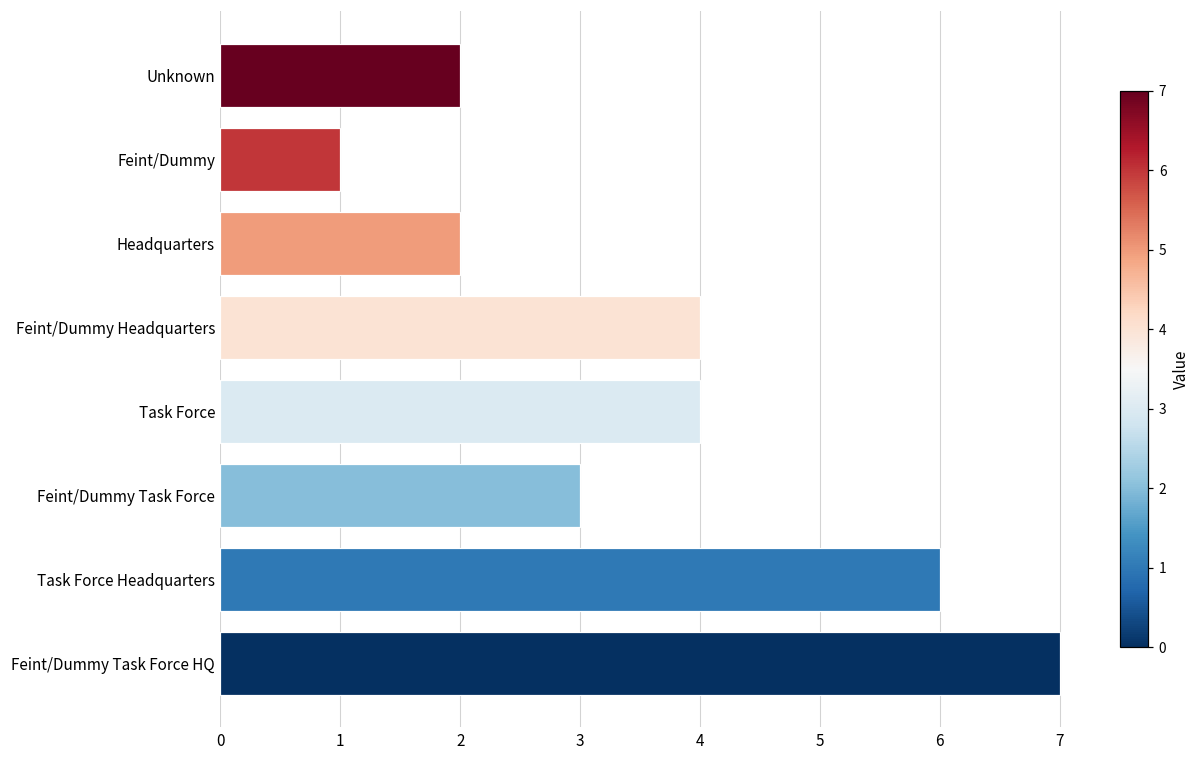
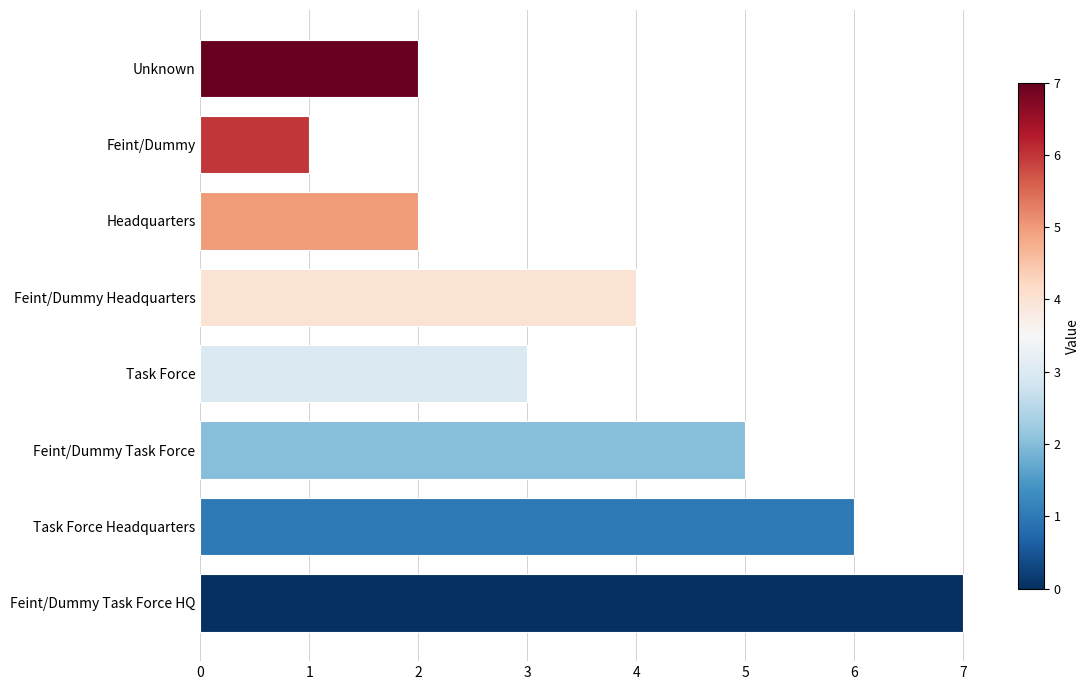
  {
    "Unknown": 2,
    "Feint/Dummy": 1,
    "Headquarters": 2,
    "Feint/Dummy Headquarters": 4,
-   "Task Force": 4,
-   "Feint/Dummy Task Force": 3,
+   "Task Force": 3,
+   "Feint/Dummy Task Force": 5,
    "Task Force Headquarters": 6,
    "Feint/Dummy Task Force HQ": 7
  }
